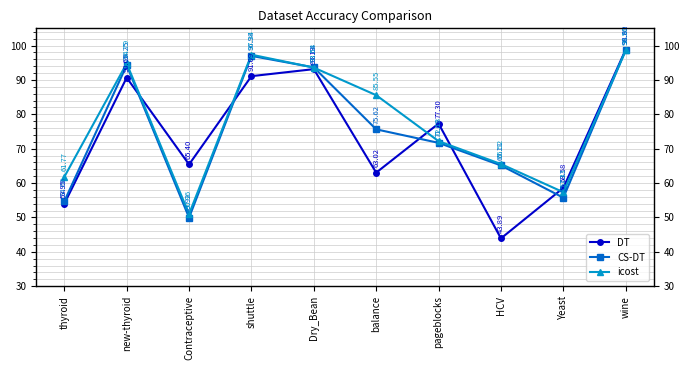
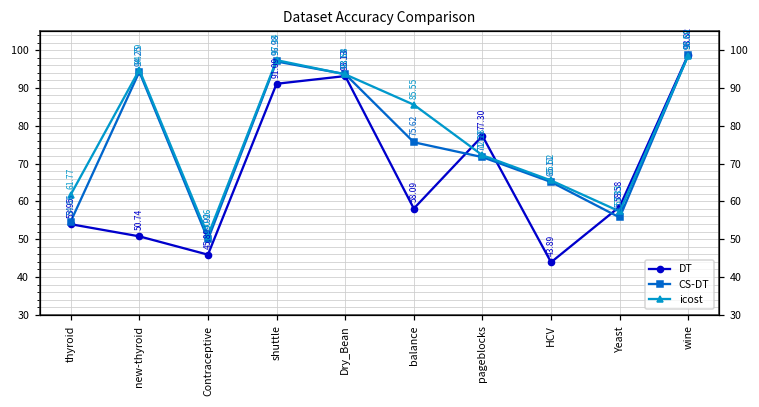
  {
    "DT": {
-     "new-thyroid": 90.65,
-     "Contraceptive": 65.40,
-     "balance": 63.02,
+     "new-thyroid": 50.74,
+     "Contraceptive": 45.89,
+     "balance": 58.09,
      "pageblocks": 77.30,
      "HCV": 43.89
    }
  }
